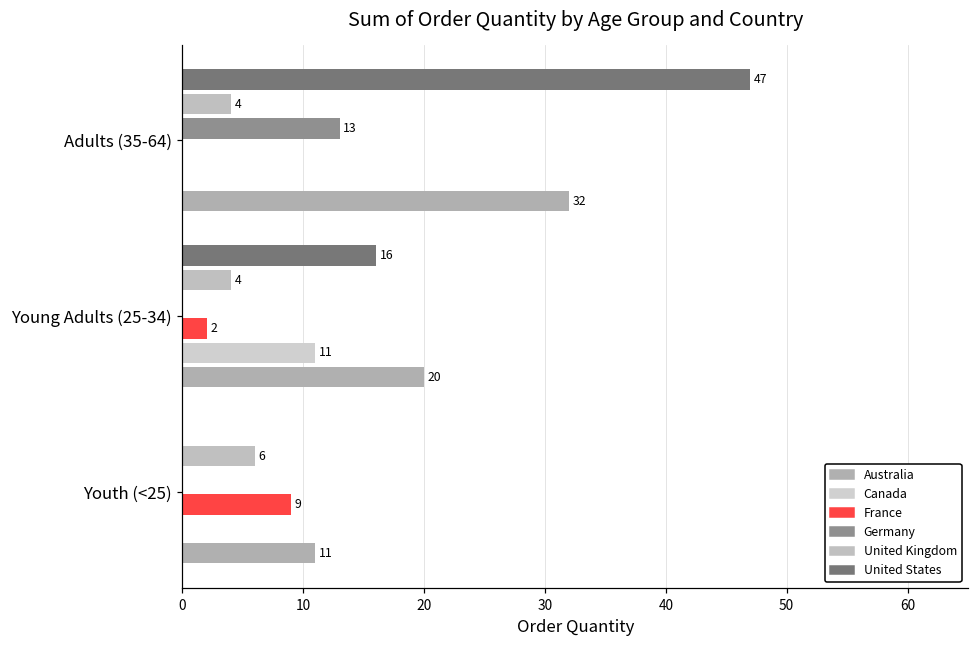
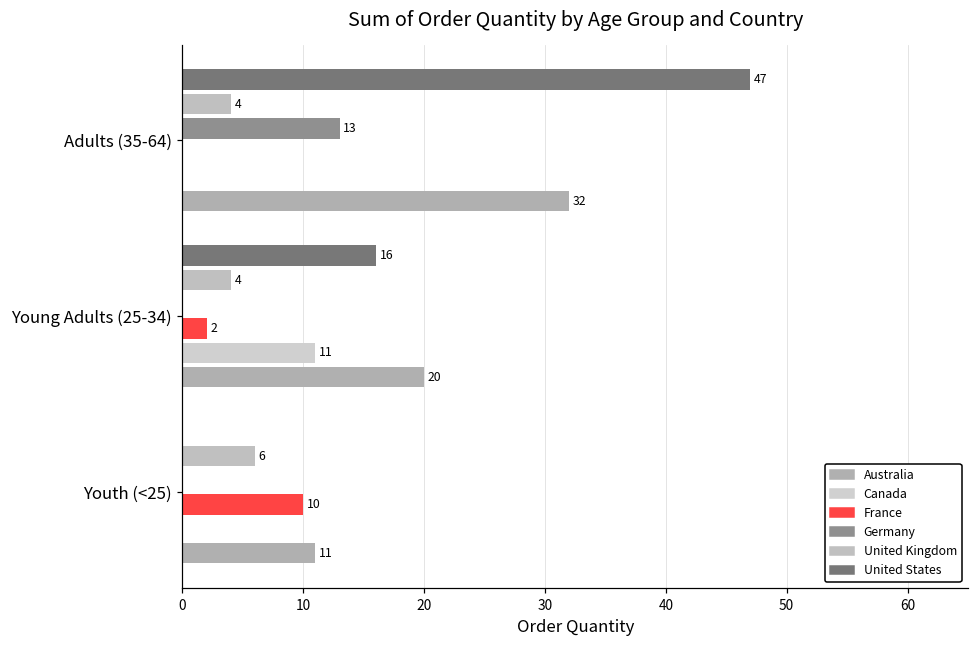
  {
    "France": {
      "Young Adults (25-34)": 2,
-     "Youth (<25)": 9
+     "Youth (<25)": 10
    }
  }
